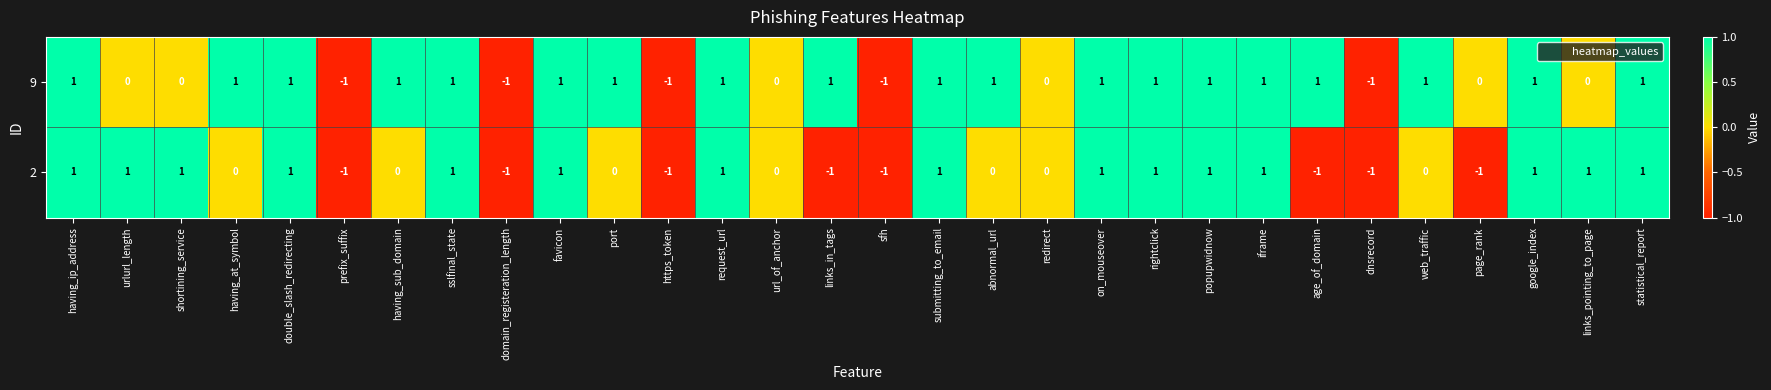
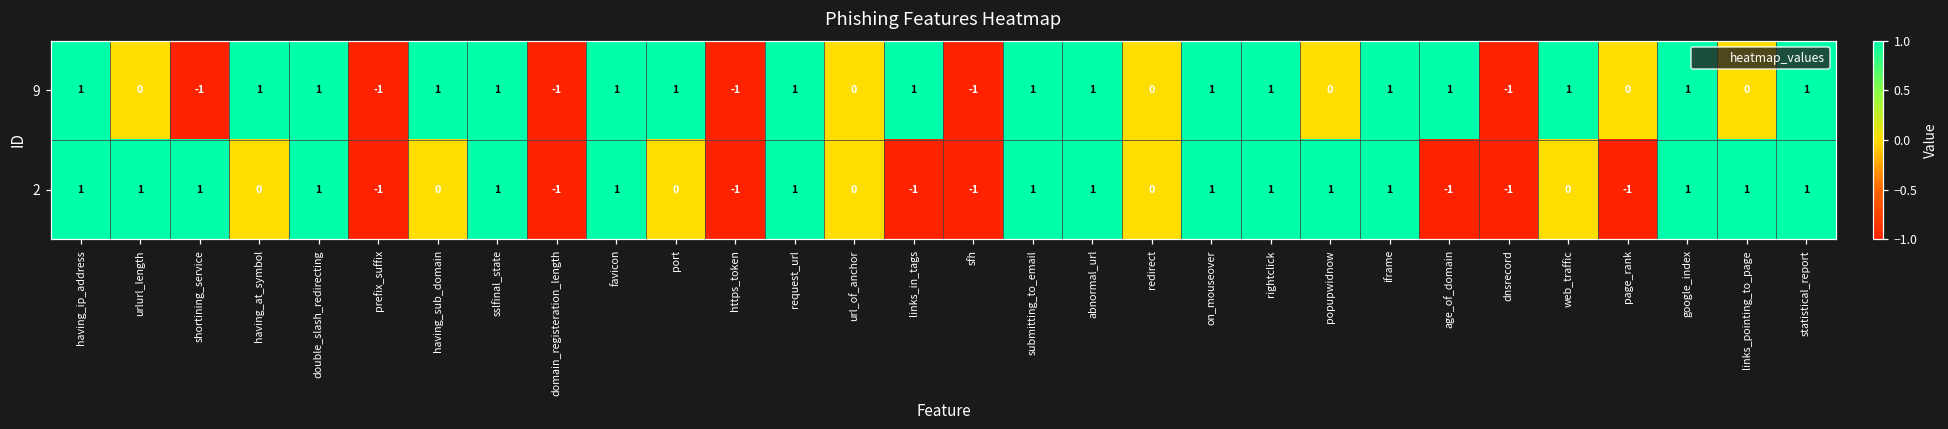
  {
    "9": {
      "having_ip_address": 1,
      "urlurl_length": 0,
-     "shortining_service": 0,
+     "shortining_service": -1,
      "having_at_symbol": 1,
      "double_slash_redirecting": 1,
      "prefix_suffix": -1,
      "having_sub_domain": 1,
      "sslfinal_state": 1,
      "domain_registeration_length": -1,
      "favicon": 1,
      "port": 1,
      "https_token": -1,
      "request_url": 1,
      "url_of_anchor": 0,
      "links_in_tags": 1,
      "sfh": -1,
      "submitting_to_email": 1,
      "abnormal_url": 1,
      "redirect": 0,
      "on_mouseover": 1,
      "rightclick": 1,
-     "popupwidnow": 1,
+     "popupwidnow": 0,
      "iframe": 1,
      "age_of_domain": 1,
      "dnsrecord": -1,
      "web_traffic": 1,
      "page_rank": 0,
      "google_index": 1,
      "links_pointing_to_page": 0,
      "statistical_report": 1
    },
    "2": {
      "having_ip_address": 1,
      "urlurl_length": 1,
      "shortining_service": 1,
      "having_at_symbol": 0,
      "double_slash_redirecting": 1,
      "prefix_suffix": -1,
      "having_sub_domain": 0,
      "sslfinal_state": 1,
      "domain_registeration_length": -1,
      "favicon": 1,
      "port": 0,
      "https_token": -1,
      "request_url": 1,
      "url_of_anchor": 0,
      "links_in_tags": -1,
      "sfh": -1,
      "submitting_to_email": 1,
-     "abnormal_url": 0,
+     "abnormal_url": 1,
      "redirect": 0,
      "on_mouseover": 1,
      "rightclick": 1,
      "popupwidnow": 1,
      "iframe": 1,
      "age_of_domain": -1,
      "dnsrecord": -1,
      "web_traffic": 0,
      "page_rank": -1,
      "google_index": 1,
      "links_pointing_to_page": 1,
      "statistical_report": 1
    }
  }
